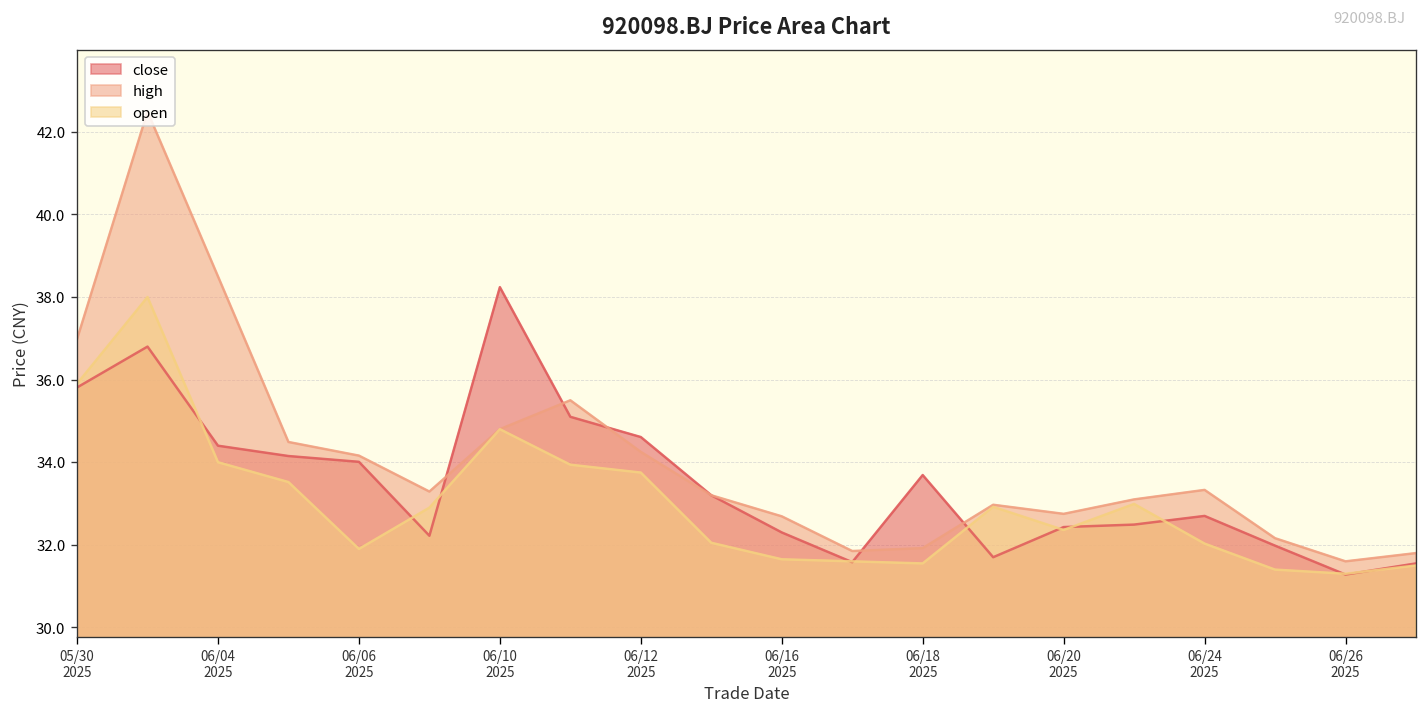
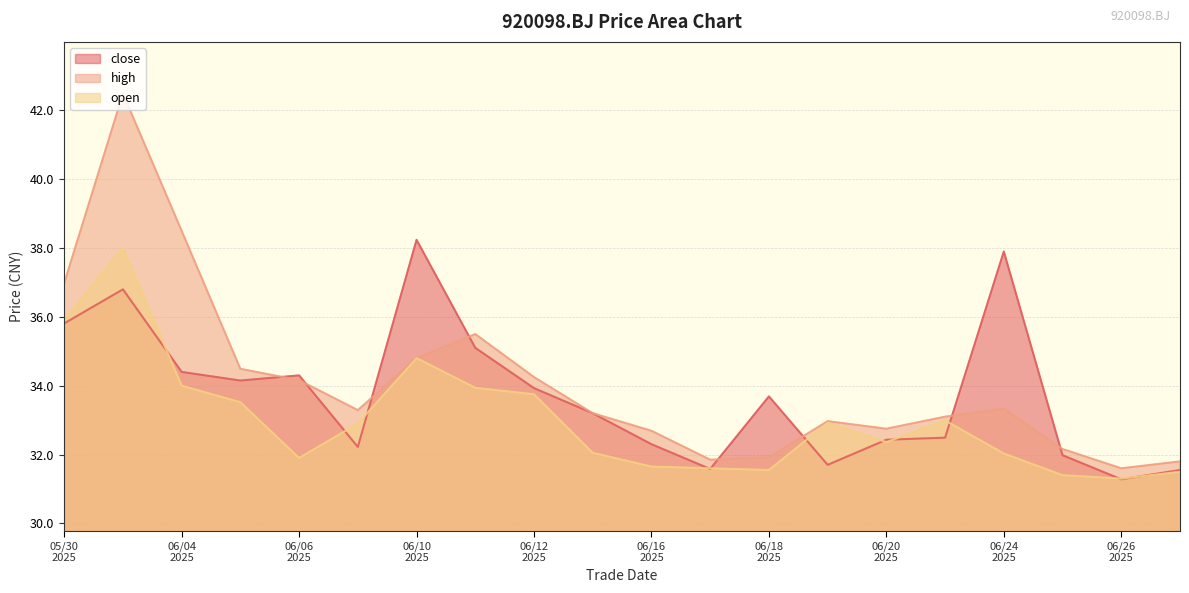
  {
    "close": {
      "05/30 2025": 35.8,
      "06/04 2025": 34.4,
-     "06/06 2025": 34.0,
+     "06/06 2025": 34.3,
      "06/10 2025": 38.2,
-     "06/12 2025": 34.6,
+     "06/12 2025": 33.9,
      "06/16 2025": 32.3,
      "06/18 2025": 33.7,
-     "06/24 2025": 32.7
+     "06/24 2025": 37.9
    }
  }
